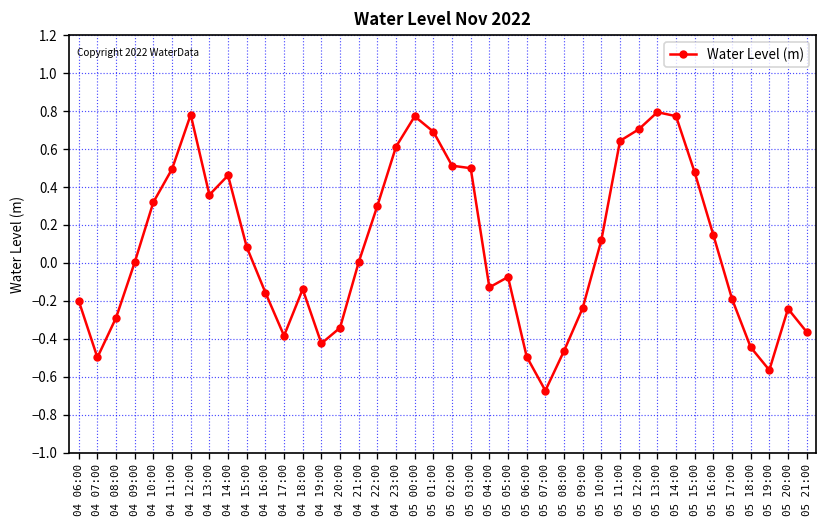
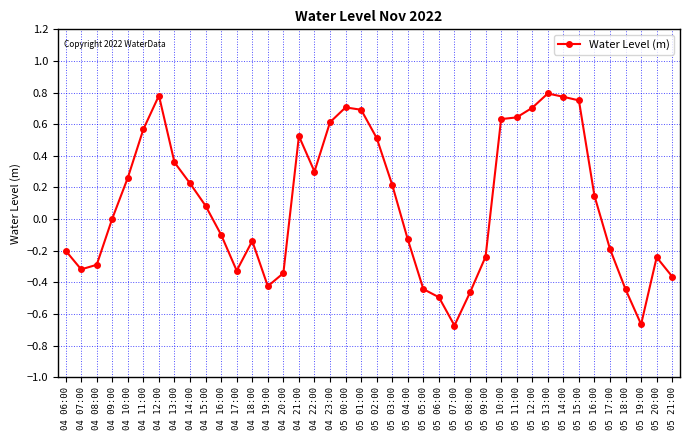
  {
    "04 06:00": -0.20,
-   "04 07:00": -0.50,
+   "04 07:00": -0.32,
    "04 08:00": -0.29,
    "04 09:00": 0.00,
-   "04 10:00": 0.32,
-   "04 11:00": 0.49,
+   "04 10:00": 0.26,
+   "04 11:00": 0.57,
    "04 12:00": 0.78,
    "04 13:00": 0.36,
-   "04 14:00": 0.46,
+   "04 14:00": 0.23,
    "04 15:00": 0.08,
-   "04 16:00": -0.16,
-   "04 17:00": -0.38,
+   "04 16:00": -0.10,
+   "04 17:00": -0.33,
    "04 18:00": -0.14,
    "04 19:00": -0.42,
    "04 20:00": -0.34,
-   "04 21:00": 0.00,
+   "04 21:00": 0.52,
    "04 22:00": 0.30,
    "04 23:00": 0.61,
-   "05 00:00": 0.77,
+   "05 00:00": 0.71,
    "05 01:00": 0.69,
    "05 02:00": 0.51,
-   "05 03:00": 0.50,
+   "05 03:00": 0.22,
    "05 04:00": -0.13,
-   "05 05:00": -0.07,
+   "05 05:00": -0.44,
    "05 06:00": -0.49,
    "05 07:00": -0.67,
    "05 08:00": -0.46,
    "05 09:00": -0.24,
-   "05 10:00": 0.12,
+   "05 10:00": 0.63,
    "05 11:00": 0.64,
    "05 12:00": 0.70,
    "05 13:00": 0.79,
    "05 14:00": 0.77,
-   "05 15:00": 0.48,
+   "05 15:00": 0.75,
    "05 16:00": 0.15,
    "05 17:00": -0.19,
    "05 18:00": -0.44,
-   "05 19:00": -0.56,
+   "05 19:00": -0.67,
    "05 20:00": -0.24,
    "05 21:00": -0.36
  }
